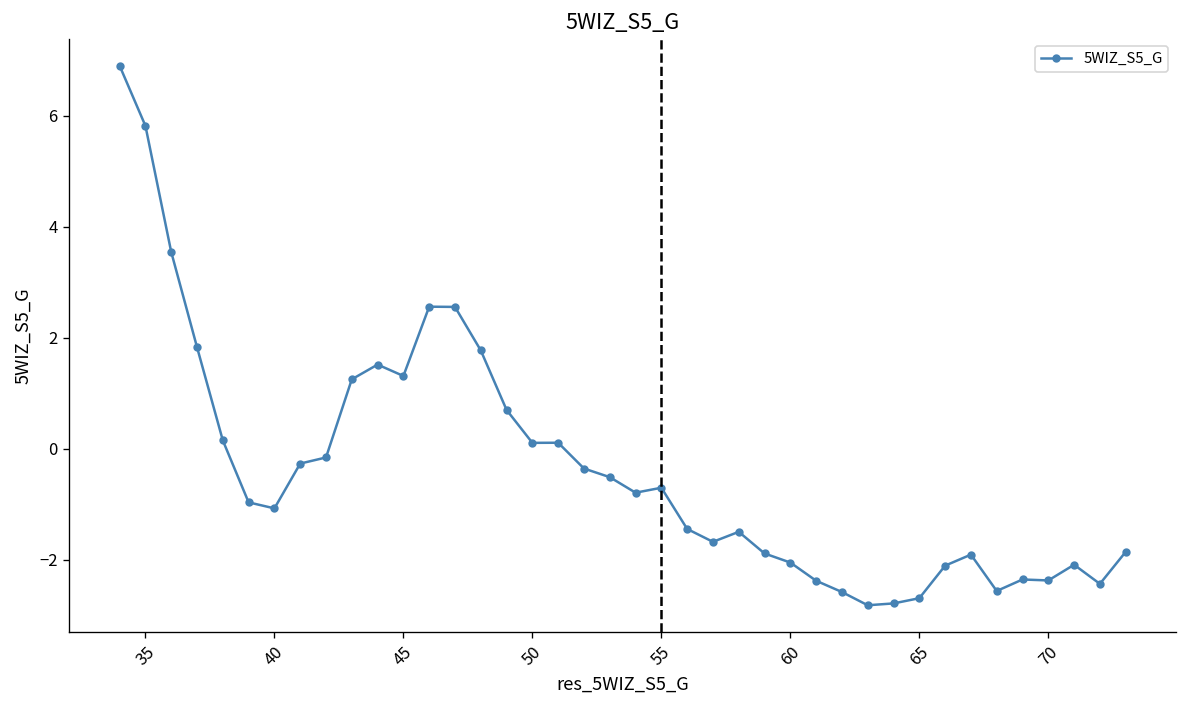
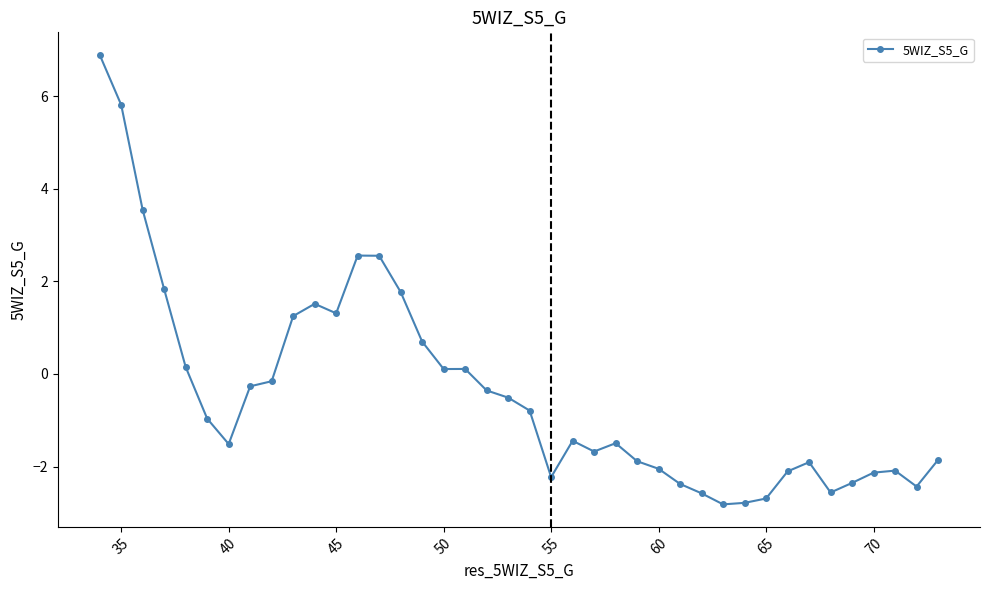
  {
    "35": 5.8,
-   "40": -1.1,
+   "40": -1.5,
    "45": 1.3,
    "50": 0.1,
-   "55": -0.7,
+   "55": -2.2,
    "60": -2.0,
    "65": -2.7,
-   "70": -2.4
+   "70": -2.1
  }
